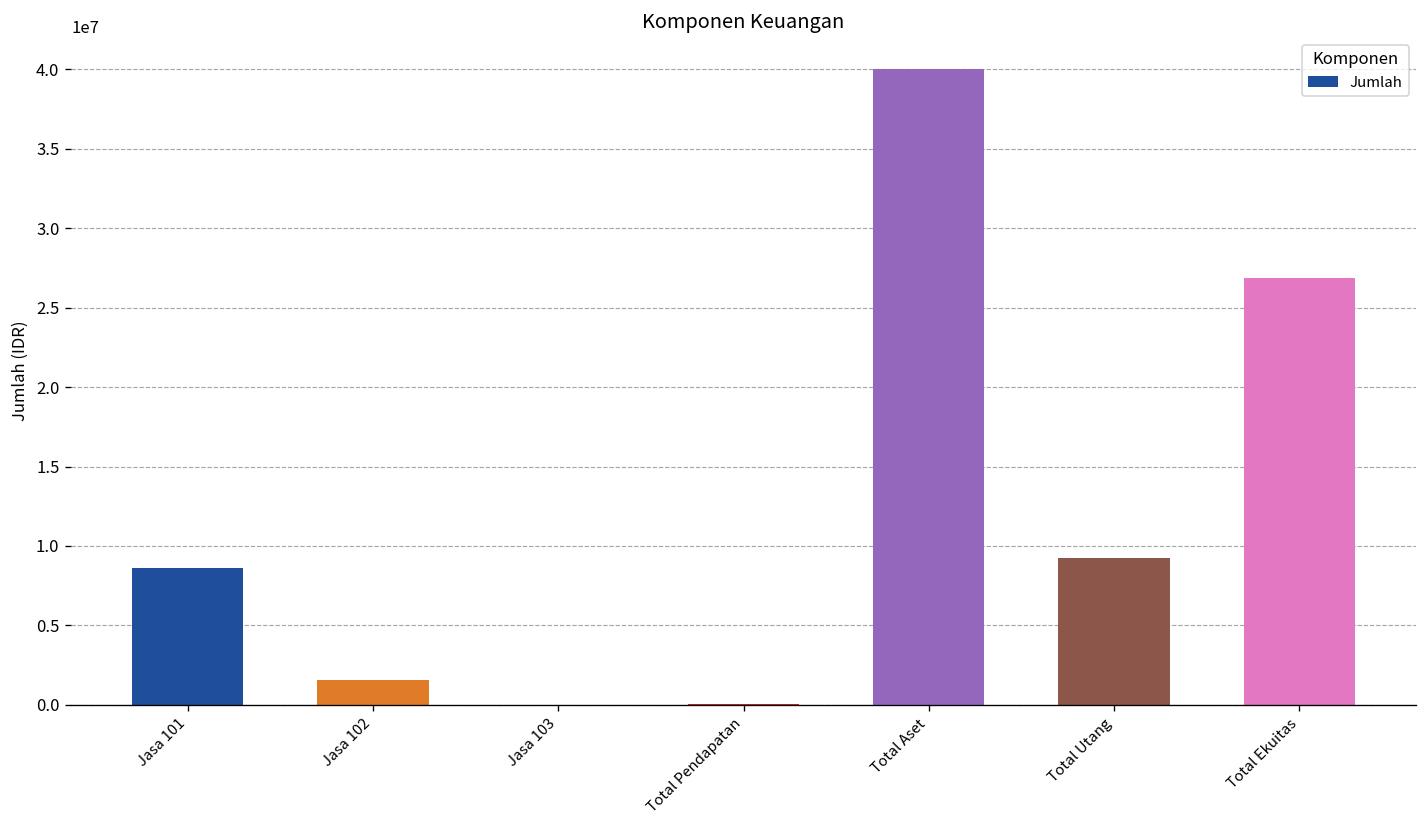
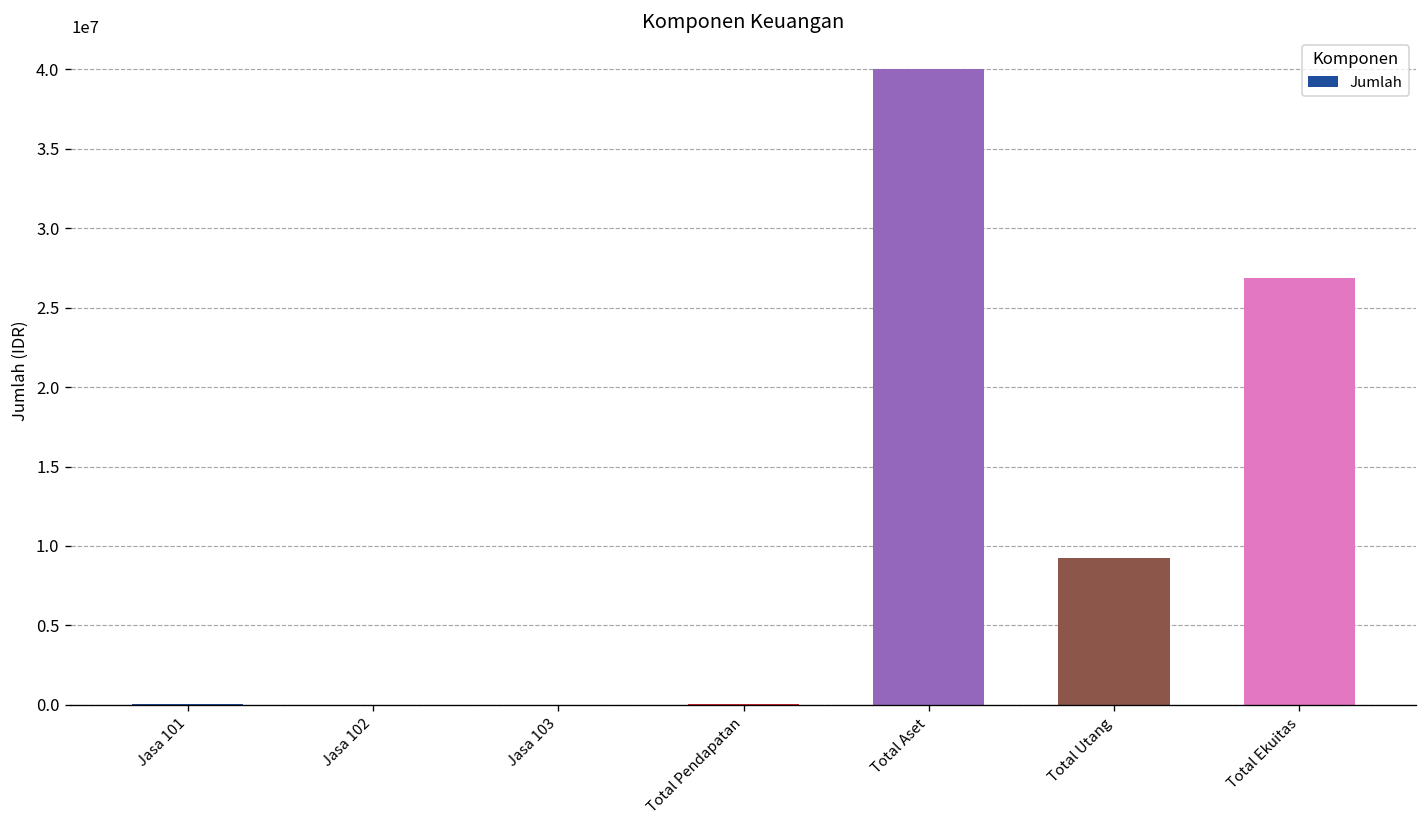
  {
-   "Jasa 101": 8600000,
-   "Jasa 102": 1500000,
+   "Jasa 101": 0,
+   "Jasa 102": 0,
    "Total Aset": 40000000,
    "Total Utang": 9300000,
    "Total Ekuitas": 26900000
  }
